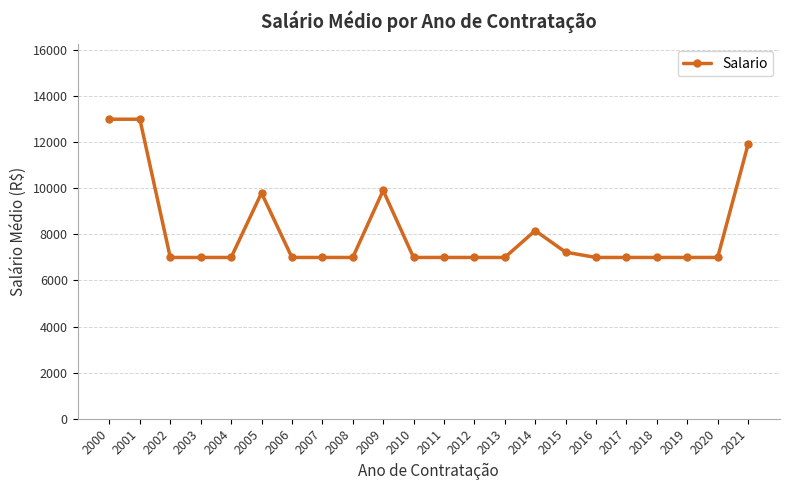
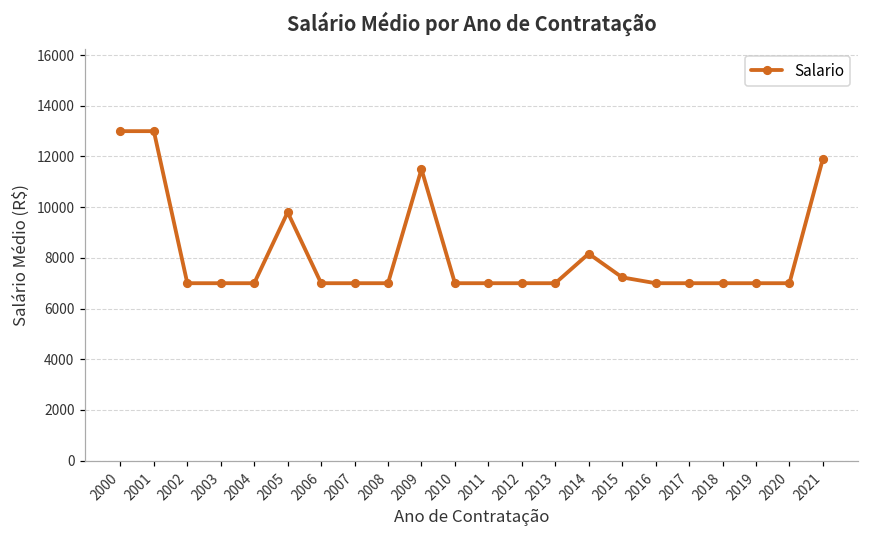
  {
    "2000": 13000,
    "2001": 13000,
    "2002": 7000,
    "2003": 7000,
    "2004": 7000,
    "2005": 9800,
    "2006": 7000,
    "2007": 7000,
    "2008": 7000,
-   "2009": 9900,
+   "2009": 11500,
    "2010": 7000,
    "2011": 7000,
    "2012": 7000,
    "2013": 7000,
    "2014": 8200,
    "2015": 7200,
    "2016": 7000,
    "2017": 7000,
    "2018": 7000,
    "2019": 7000,
    "2020": 7000,
    "2021": 11900
  }
